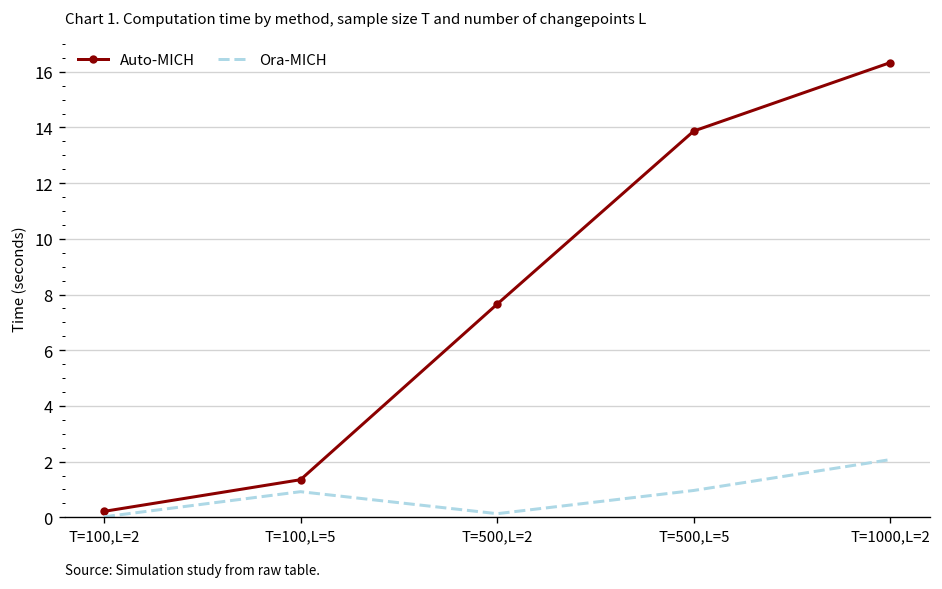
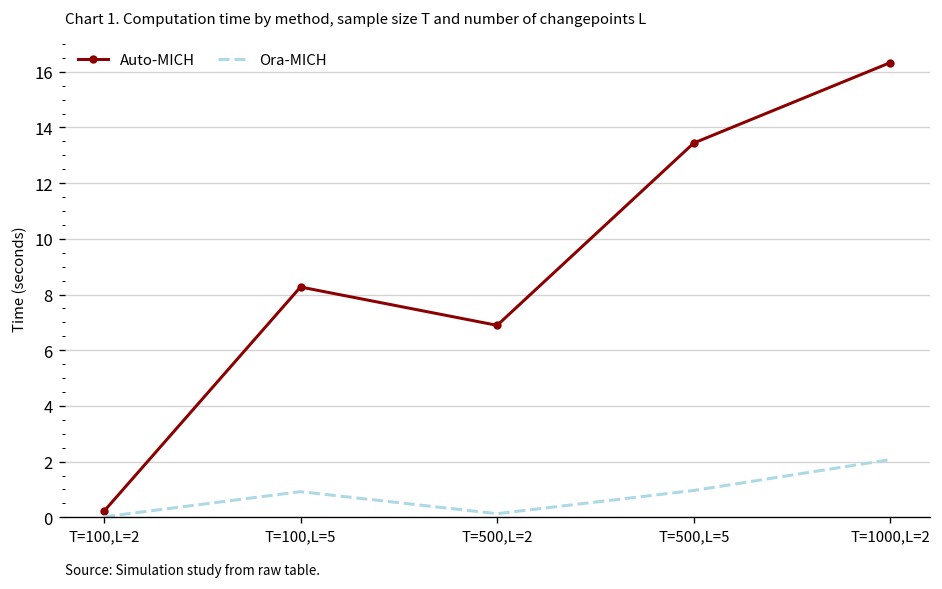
  {
    "Auto-MICH": {
      "T=100,L=2": 0.2,
-     "T=100,L=5": 1.4,
-     "T=500,L=2": 7.7,
-     "T=500,L=5": 13.9,
+     "T=100,L=5": 8.3,
+     "T=500,L=2": 6.9,
+     "T=500,L=5": 13.4,
      "T=1000,L=2": 16.3
    },
    "Ora-MICH": {
      "T=100,L=2": 0.0,
      "T=100,L=5": 0.9,
      "T=500,L=2": 0.1,
      "T=500,L=5": 1.0,
      "T=1000,L=2": 2.1
    }
  }
